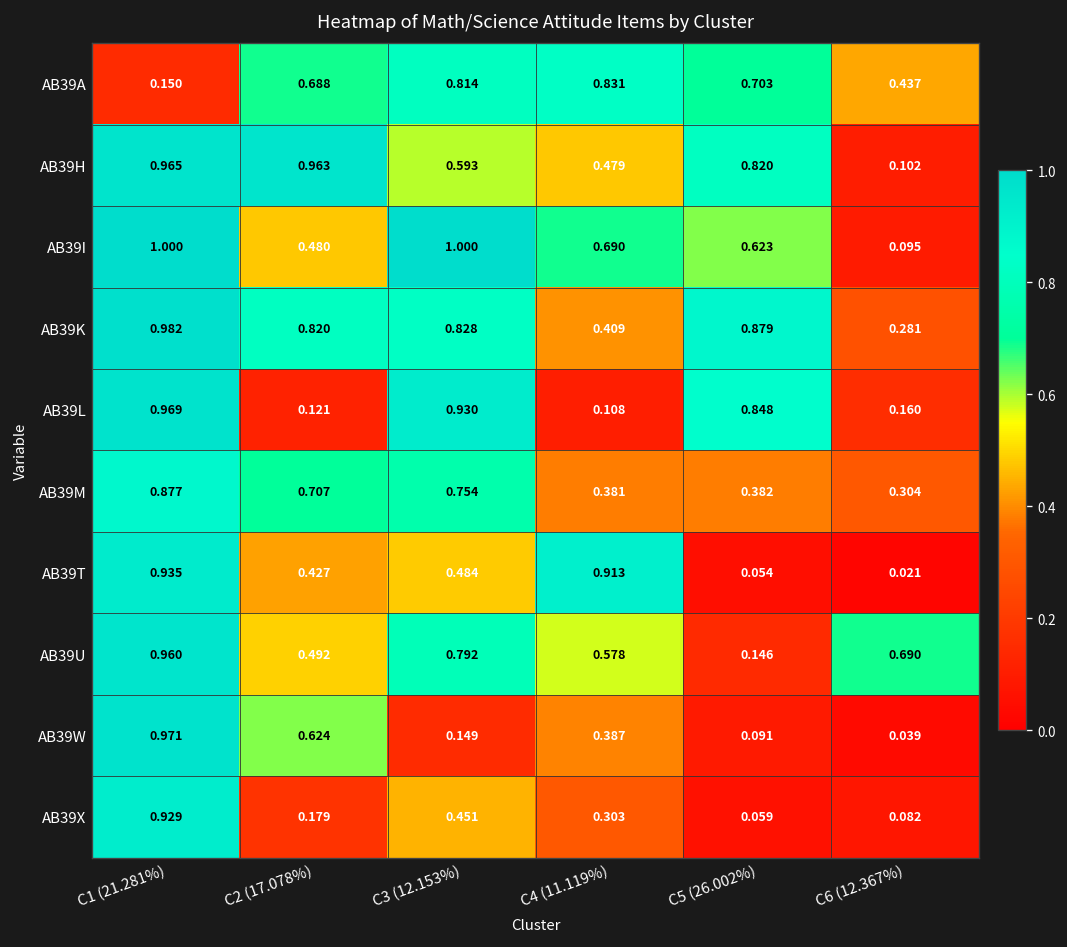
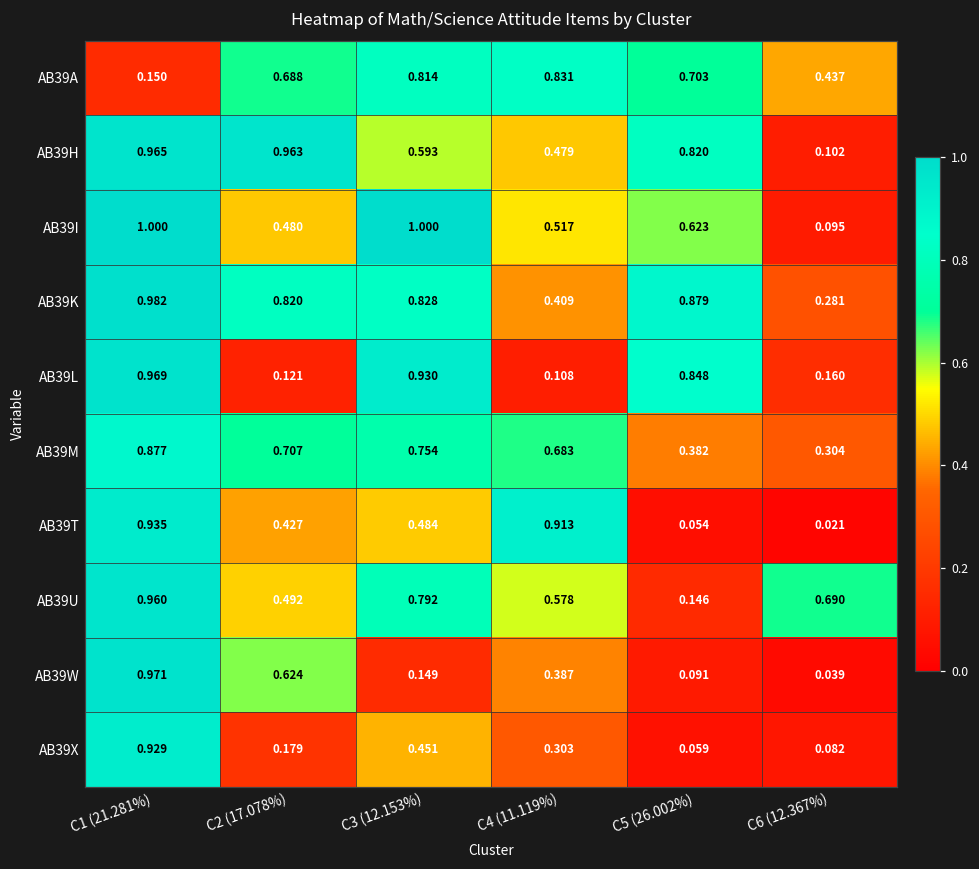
  {
    "AB39A": {
      "C1 (21.281%)": 0.150,
      "C2 (17.078%)": 0.688,
      "C3 (12.153%)": 0.814,
      "C4 (11.119%)": 0.831,
      "C5 (26.002%)": 0.703,
      "C6 (12.367%)": 0.437
    },
    "AB39H": {
      "C1 (21.281%)": 0.965,
      "C2 (17.078%)": 0.963,
      "C3 (12.153%)": 0.593,
      "C4 (11.119%)": 0.479,
      "C5 (26.002%)": 0.820,
      "C6 (12.367%)": 0.102
    },
    "AB39I": {
      "C1 (21.281%)": 1.000,
      "C2 (17.078%)": 0.480,
      "C3 (12.153%)": 1.000,
-     "C4 (11.119%)": 0.690,
+     "C4 (11.119%)": 0.517,
      "C5 (26.002%)": 0.623,
      "C6 (12.367%)": 0.095
    },
    "AB39K": {
      "C1 (21.281%)": 0.982,
      "C2 (17.078%)": 0.820,
      "C3 (12.153%)": 0.828,
      "C4 (11.119%)": 0.409,
      "C5 (26.002%)": 0.879,
      "C6 (12.367%)": 0.281
    },
    "AB39L": {
      "C1 (21.281%)": 0.969,
      "C2 (17.078%)": 0.121,
      "C3 (12.153%)": 0.930,
      "C4 (11.119%)": 0.108,
      "C5 (26.002%)": 0.848,
      "C6 (12.367%)": 0.160
    },
    "AB39M": {
      "C1 (21.281%)": 0.877,
      "C2 (17.078%)": 0.707,
      "C3 (12.153%)": 0.754,
-     "C4 (11.119%)": 0.381,
+     "C4 (11.119%)": 0.683,
      "C5 (26.002%)": 0.382,
      "C6 (12.367%)": 0.304
    },
    "AB39T": {
      "C1 (21.281%)": 0.935,
      "C2 (17.078%)": 0.427,
      "C3 (12.153%)": 0.484,
      "C4 (11.119%)": 0.913,
      "C5 (26.002%)": 0.054,
      "C6 (12.367%)": 0.021
    },
    "AB39U": {
      "C1 (21.281%)": 0.960,
      "C2 (17.078%)": 0.492,
      "C3 (12.153%)": 0.792,
      "C4 (11.119%)": 0.578,
      "C5 (26.002%)": 0.146,
      "C6 (12.367%)": 0.690
    },
    "AB39W": {
      "C1 (21.281%)": 0.971,
      "C2 (17.078%)": 0.624,
      "C3 (12.153%)": 0.149,
      "C4 (11.119%)": 0.387,
      "C5 (26.002%)": 0.091,
      "C6 (12.367%)": 0.039
    },
    "AB39X": {
      "C1 (21.281%)": 0.929,
      "C2 (17.078%)": 0.179,
      "C3 (12.153%)": 0.451,
      "C4 (11.119%)": 0.303,
      "C5 (26.002%)": 0.059,
      "C6 (12.367%)": 0.082
    }
  }
